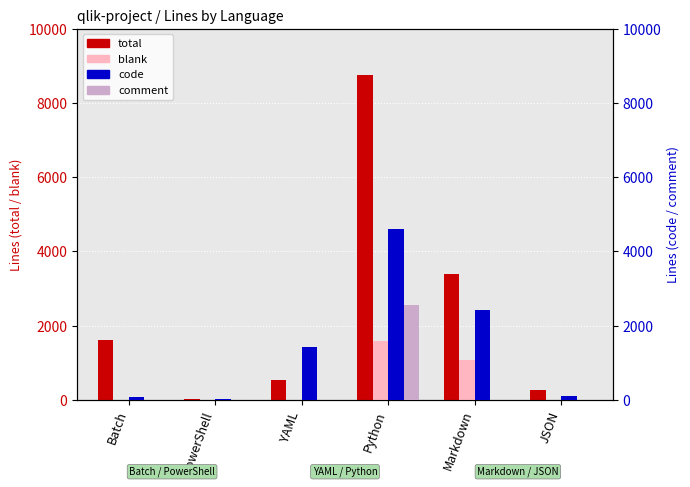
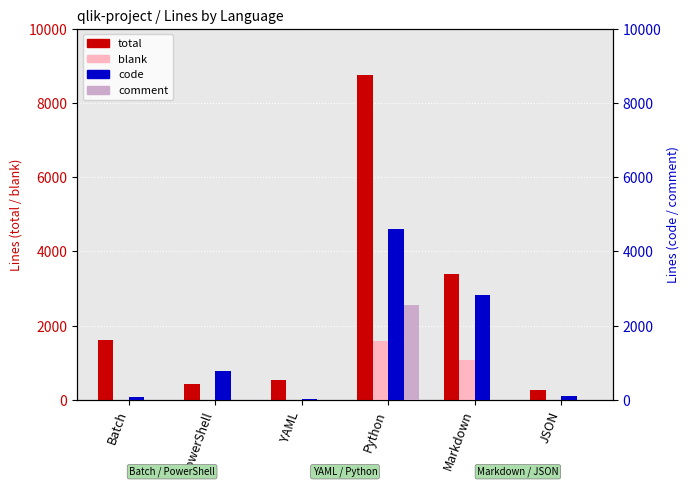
  {
    "total": {
      "Batch": 1600,
-     "PowerShell": 0,
+     "PowerShell": 400,
      "YAML": 500,
      "Python": 8800,
      "Markdown": 3400,
      "JSON": 300
    },
    "code": {
      "Batch": 100,
-     "PowerShell": 0,
-     "YAML": 1400,
+     "PowerShell": 800,
+     "YAML": 0,
      "Python": 4600,
-     "Markdown": 2400,
+     "Markdown": 2800,
      "JSON": 100
    }
  }
